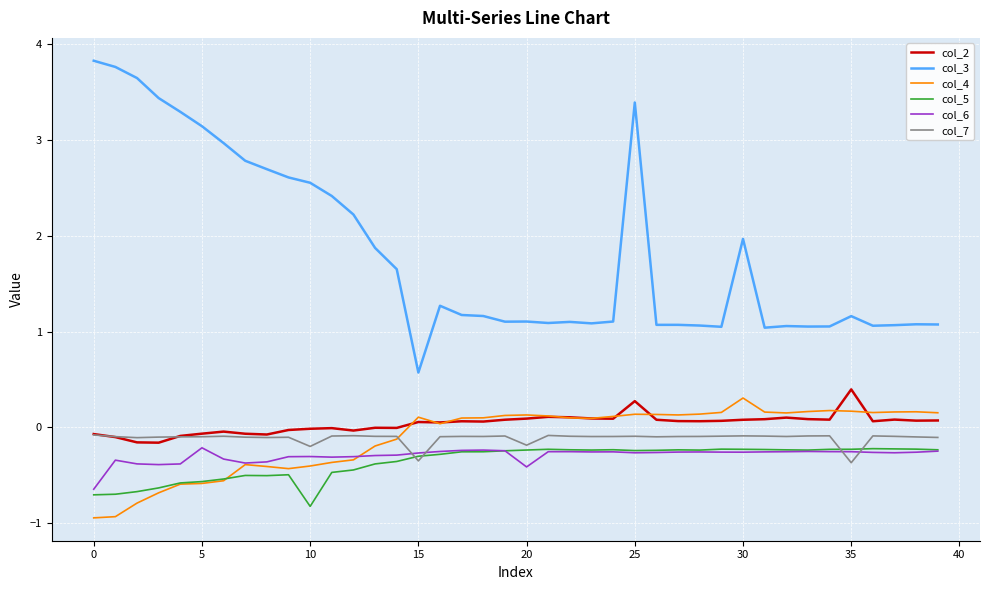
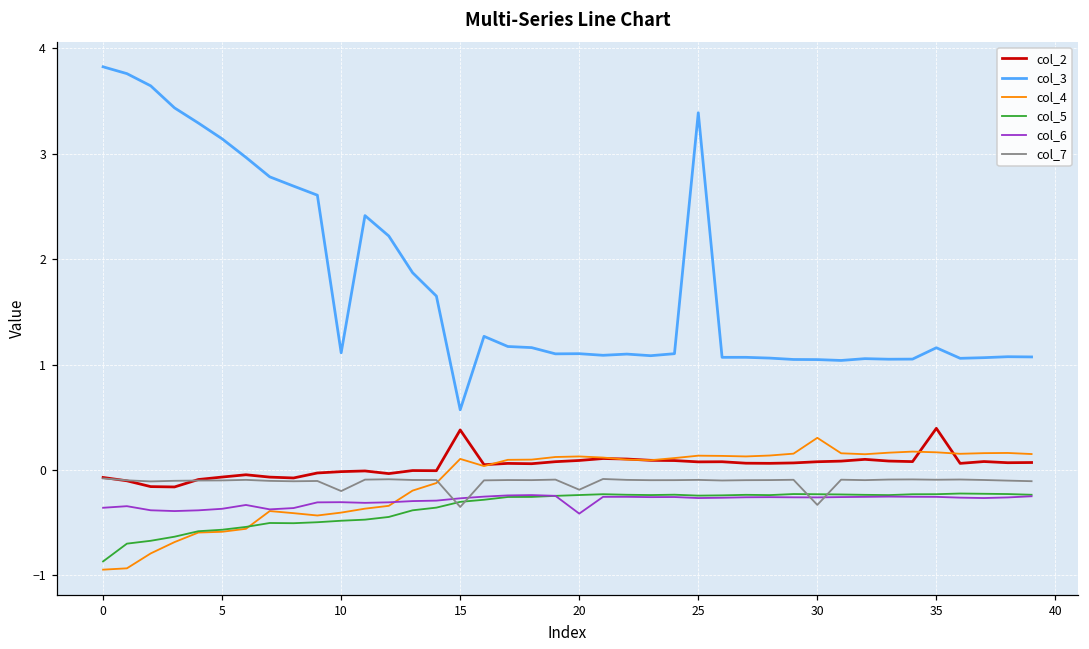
  {
    "col_2": {
      "5": -0.1,
      "10": 0.0,
-     "15": 0.1,
+     "15": 0.4,
      "20": 0.1,
-     "25": 0.3,
+     "25": 0.1,
      "30": 0.1,
      "35": 0.4
    },
    "col_3": {
      "0": 3.8,
      "5": 3.1,
-     "10": 2.6,
+     "10": 1.1,
      "15": 0.6,
      "20": 1.1,
      "25": 3.4,
-     "30": 2.0,
+     "30": 1.0,
      "35": 1.2
    },
    "col_4": {
      "0": -0.9,
      "10": -0.4,
      "15": 0.1,
      "20": 0.1,
      "25": 0.1,
      "30": 0.3,
      "35": 0.2
    },
    "col_5": {
-     "0": -0.7,
-     "10": -0.8,
+     "0": -0.9,
+     "10": -0.5,
      "15": -0.3,
      "20": -0.2,
      "30": -0.2
    },
    "col_6": {
-     "0": -0.6,
-     "5": -0.2,
+     "0": -0.4,
+     "5": -0.4,
      "10": -0.3,
      "15": -0.3,
      "20": -0.4,
      "30": -0.3
    },
    "col_7": {
      "5": -0.1,
      "10": -0.2,
      "15": -0.4,
      "20": -0.2,
      "25": -0.1,
-     "30": -0.1,
-     "35": -0.4
+     "30": -0.3,
+     "35": -0.1
    }
  }
